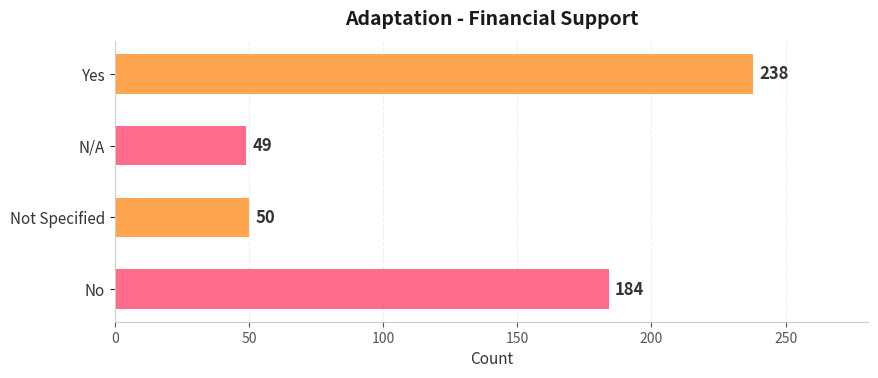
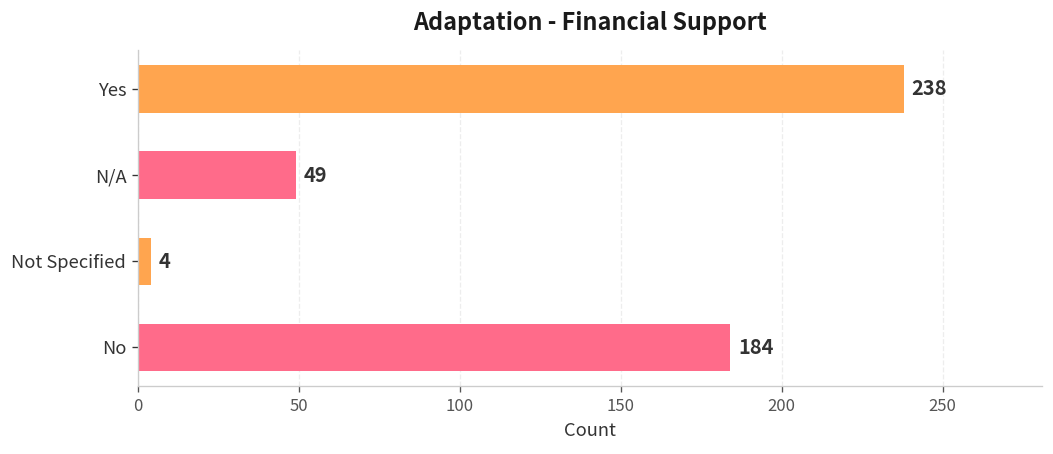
  {
    "Yes": 238,
    "N/A": 49,
-   "Not Specified": 50,
+   "Not Specified": 4,
    "No": 184
  }
